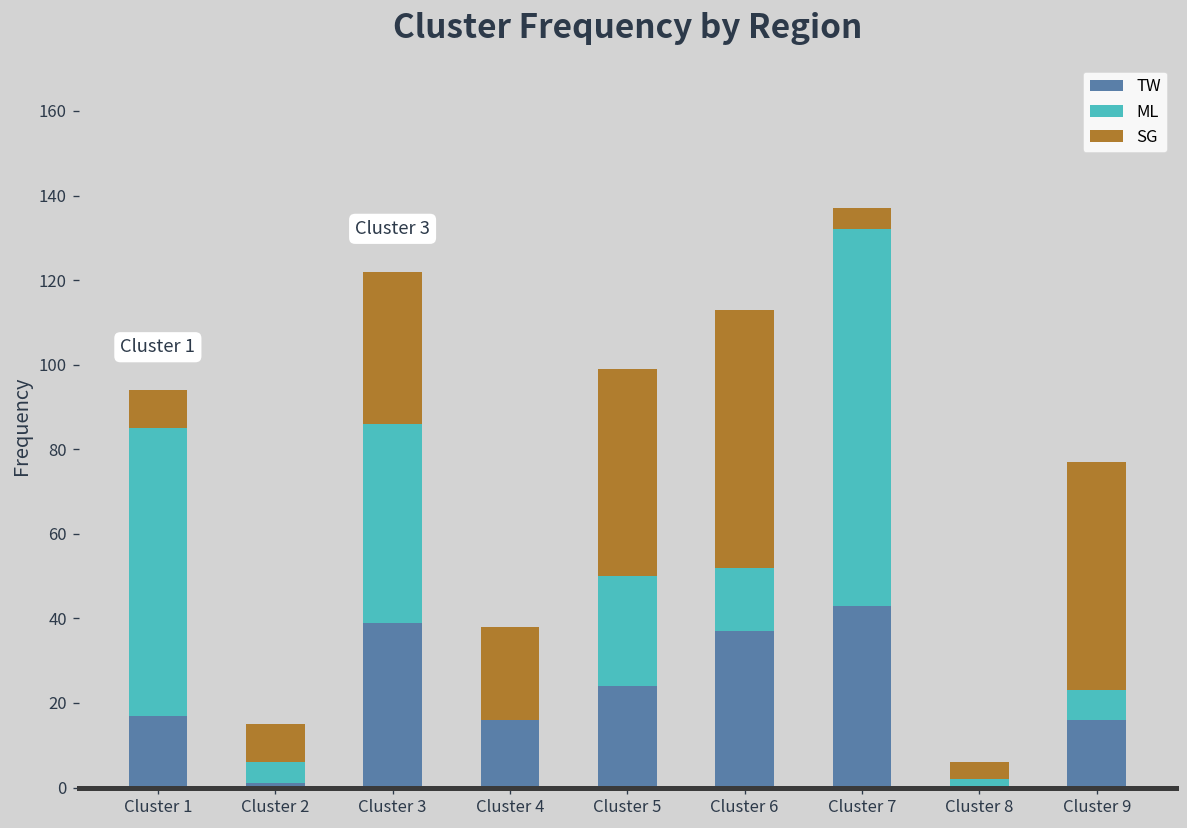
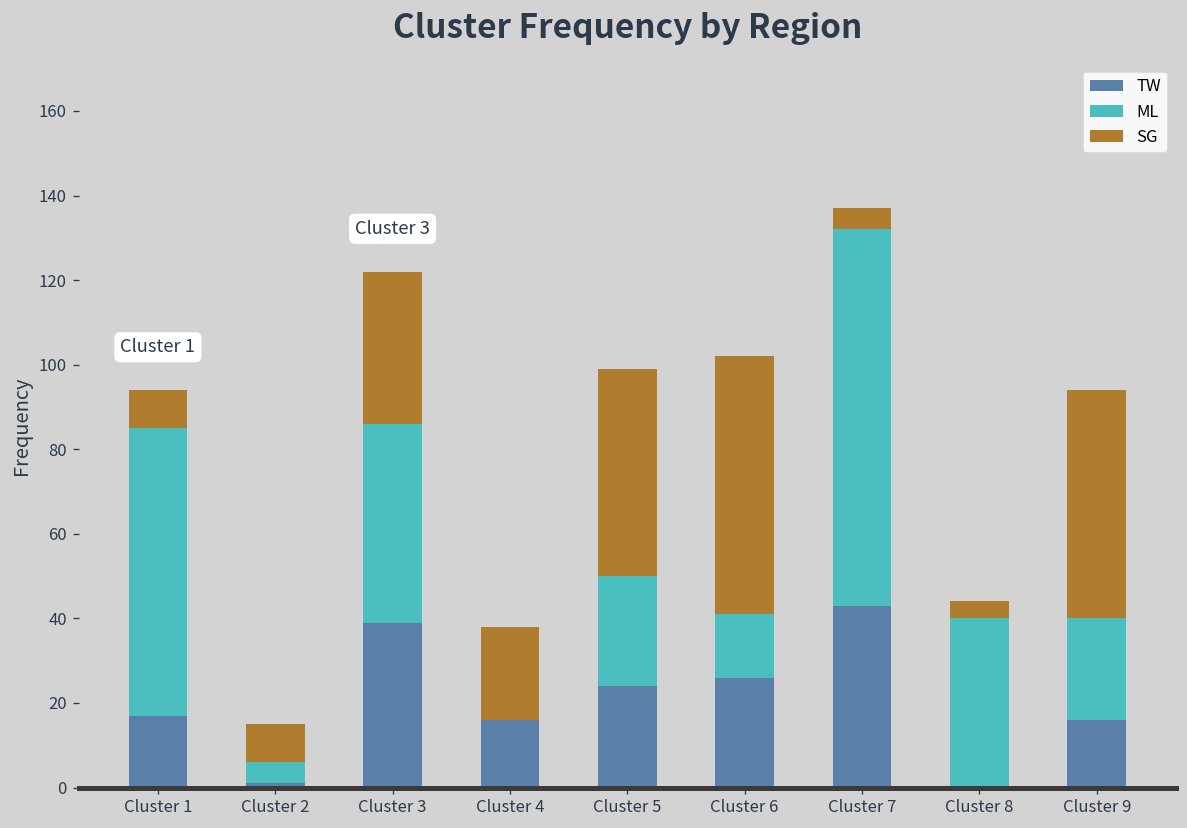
  {
    "TW": {
      "Cluster 1": 17,
      "Cluster 2": 1,
      "Cluster 3": 39,
      "Cluster 4": 16,
      "Cluster 5": 24,
-     "Cluster 6": 37,
+     "Cluster 6": 26,
      "Cluster 7": 43,
      "Cluster 8": 0,
      "Cluster 9": 16
    },
    "ML": {
      "Cluster 1": 68,
      "Cluster 2": 5,
      "Cluster 3": 47,
      "Cluster 4": 0,
      "Cluster 5": 26,
      "Cluster 6": 15,
      "Cluster 7": 89,
-     "Cluster 8": 2,
-     "Cluster 9": 7
+     "Cluster 8": 40,
+     "Cluster 9": 24
    },
    "SG": {
      "Cluster 2": 9,
      "Cluster 4": 22,
      "Cluster 5": 49,
      "Cluster 6": 61,
      "Cluster 7": 5,
      "Cluster 8": 4,
      "Cluster 9": 54
    }
  }
